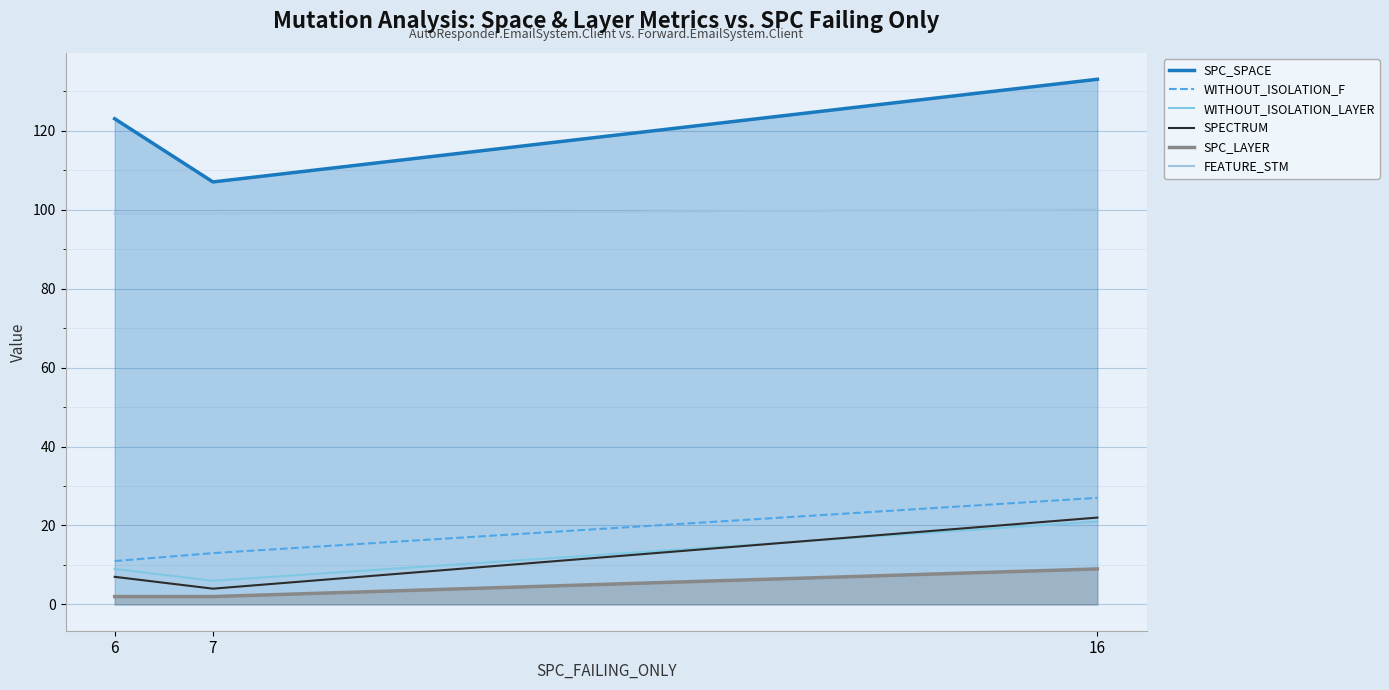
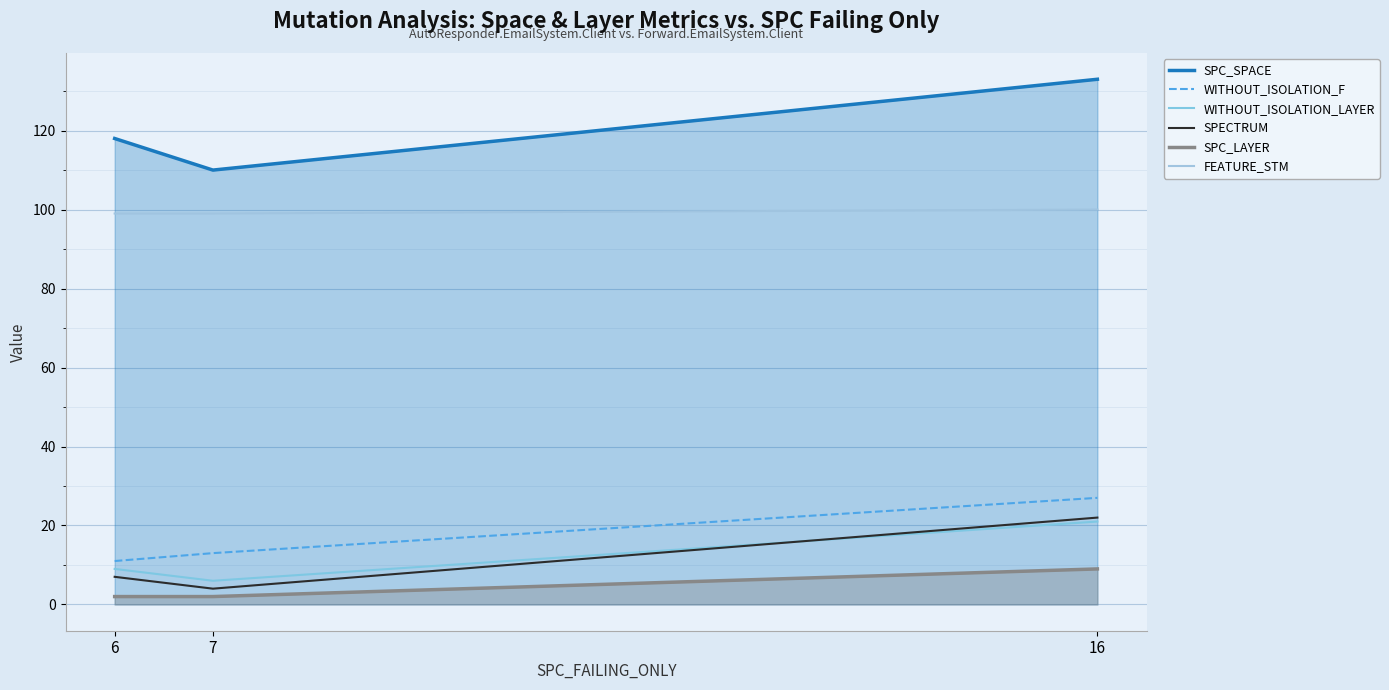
  {
    "SPC_SPACE": {
-     "6": 123,
-     "7": 107,
+     "6": 118,
+     "7": 110,
      "16": 133
    },
    "SPECTRUM": {
      "6": 7,
      "7": 4,
      "16": 22
    },
    "SPC_LAYER": {
      "6": 2,
      "7": 2,
      "16": 9
    }
  }
